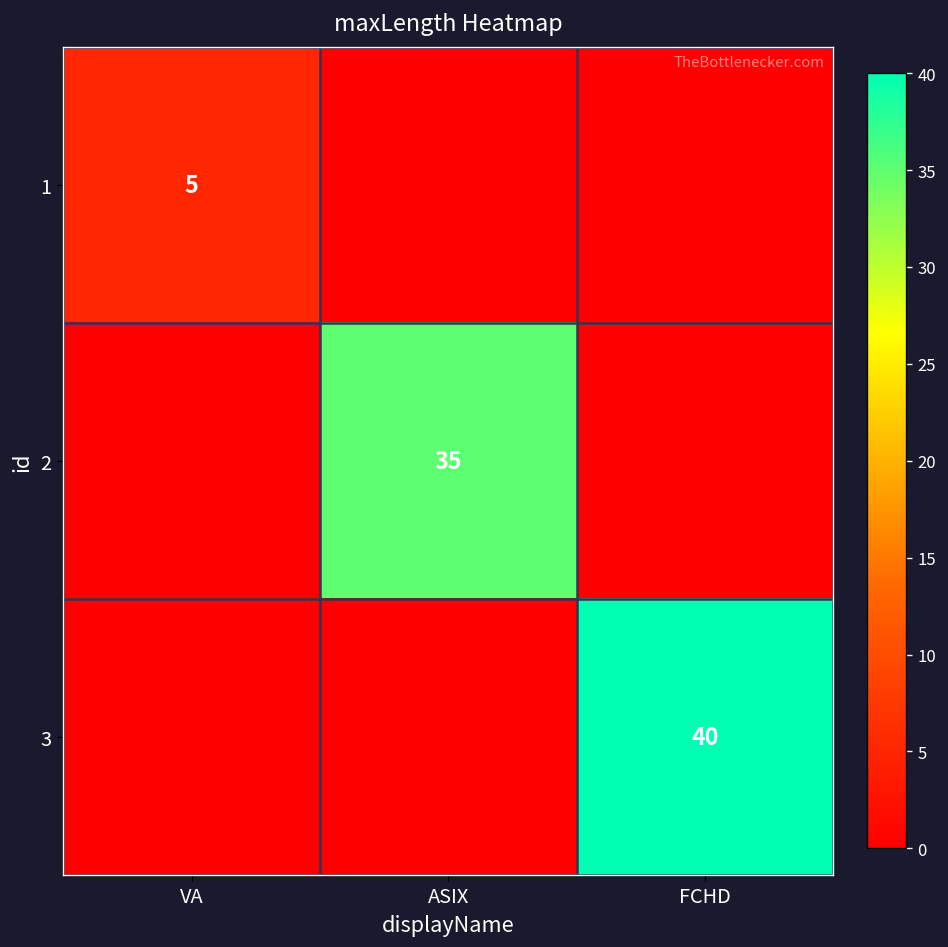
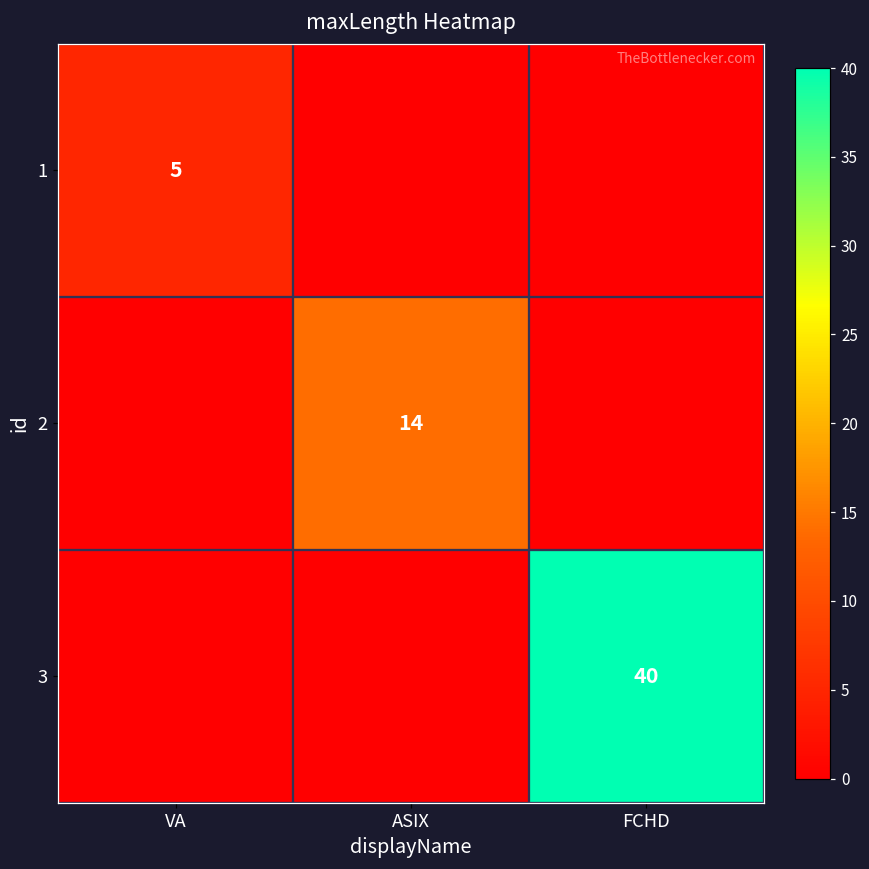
  {
    "1": {
      "VA": 5
    },
    "2": {
-     "ASIX": 35
+     "ASIX": 14
    },
    "3": {
      "FCHD": 40
    }
  }
